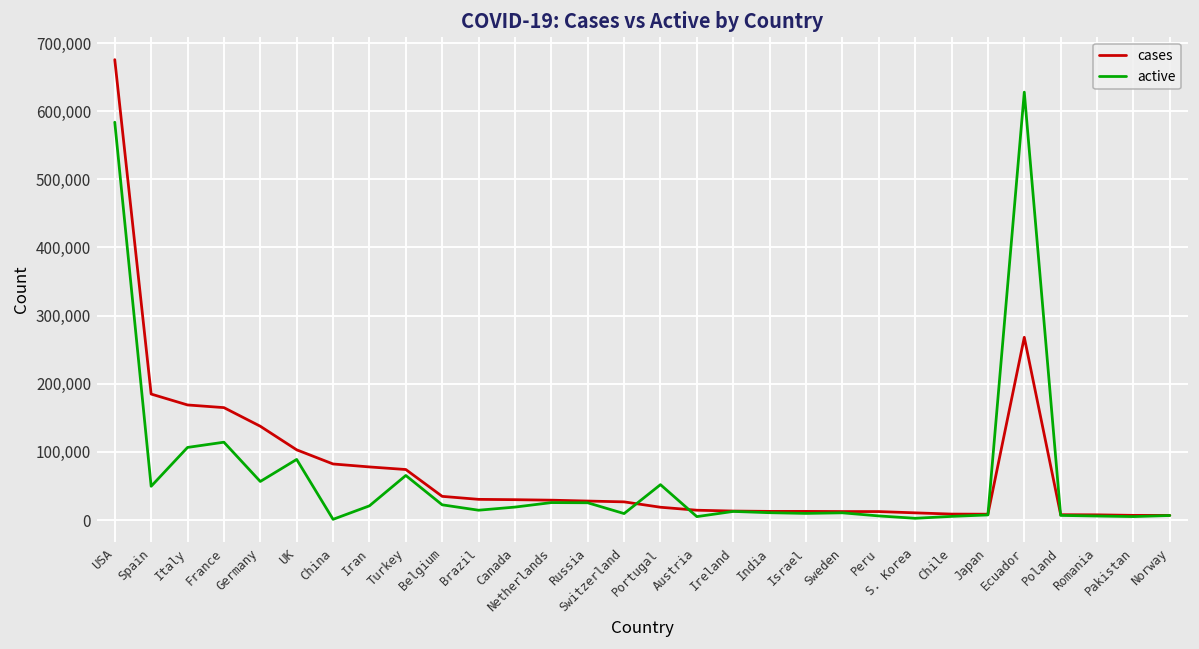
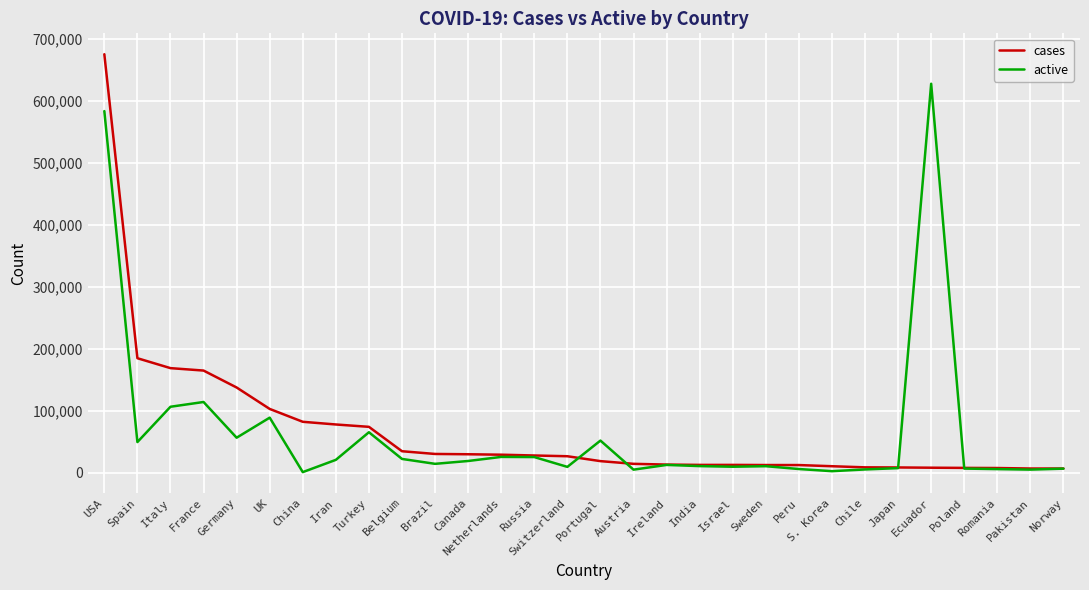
  {
    "cases": {
      "USA": "680,000",
      "Spain": "180,000",
      "Italy": "170,000",
      "France": "170,000",
      "Germany": "140,000",
      "UK": "100,000",
      "China": "80,000",
      "Iran": "80,000",
      "Turkey": "70,000",
      "Belgium": "30,000",
      "Brazil": "30,000",
      "Canada": "30,000",
      "Switzerland": "30,000",
      "Portugal": "20,000",
      "Austria": "10,000",
      "Peru": "10,000",
      "S. Korea": "10,000",
-     "Ecuador": "270,000"
+     "Ecuador": "10,000"
    },
    "active": {
      "USA": "580,000",
      "Spain": "50,000",
      "Italy": "110,000",
      "France": "110,000",
      "Germany": "60,000",
      "UK": "90,000",
      "China": "0",
      "Iran": "20,000",
      "Turkey": "70,000",
      "Belgium": "20,000",
      "Brazil": "10,000",
      "Canada": "20,000",
      "Switzerland": "10,000",
      "Portugal": "50,000",
      "Austria": "10,000",
      "Peru": "10,000",
      "S. Korea": "0",
      "Ecuador": "630,000"
    }
  }
